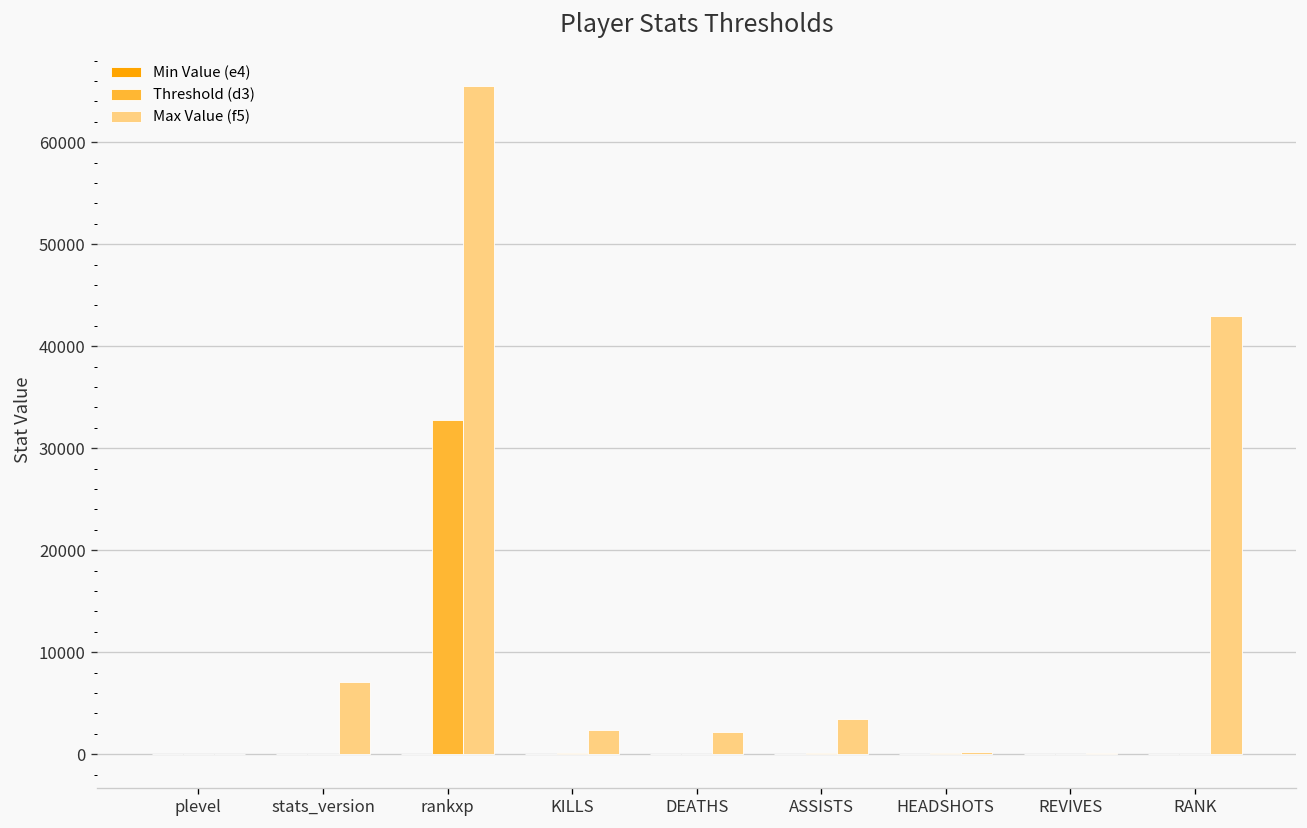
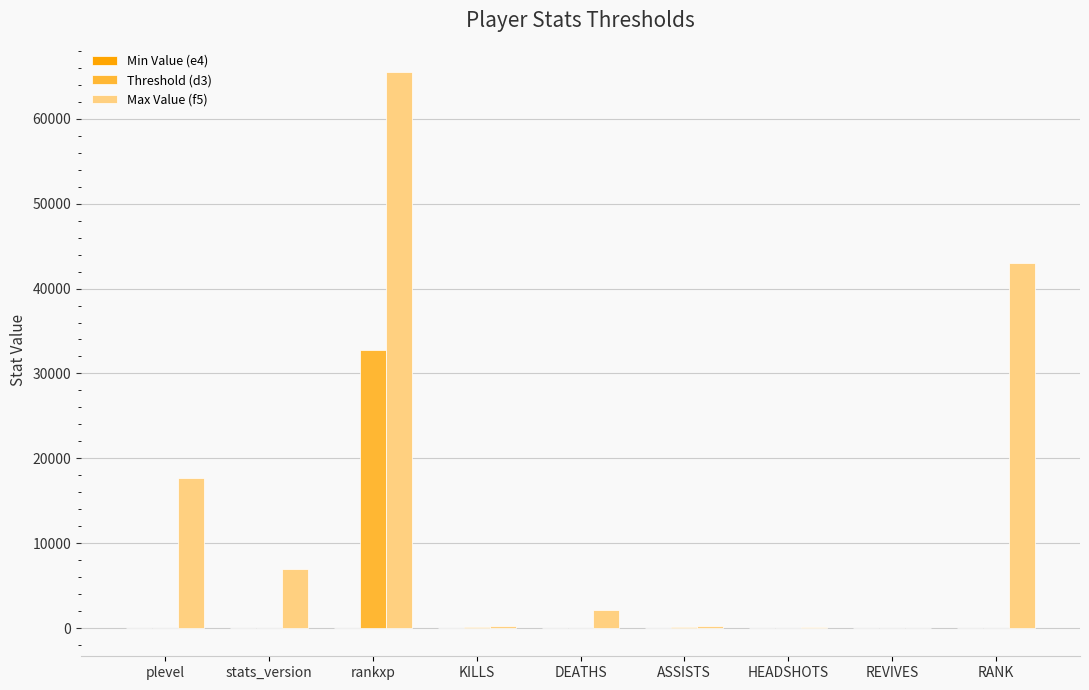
  {
    "Max Value (f5)": {
-     "plevel": 0,
+     "plevel": 18000,
      "stats_version": 7000,
      "rankxp": 66000,
-     "KILLS": 2000,
+     "KILLS": 0,
      "DEATHS": 2000,
-     "ASSISTS": 3000,
+     "ASSISTS": 0,
      "RANK": 43000
    }
  }
